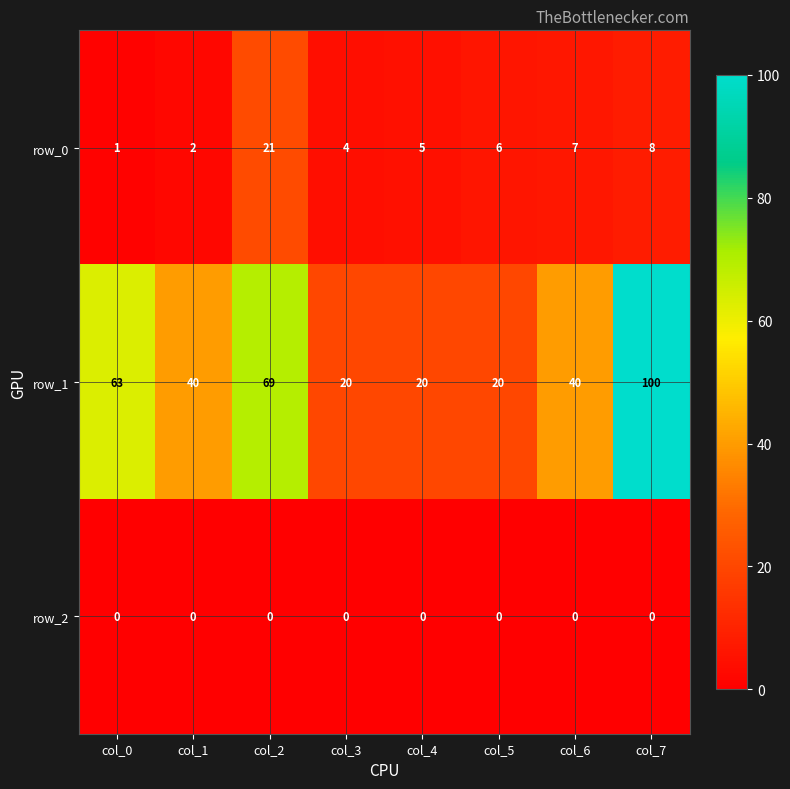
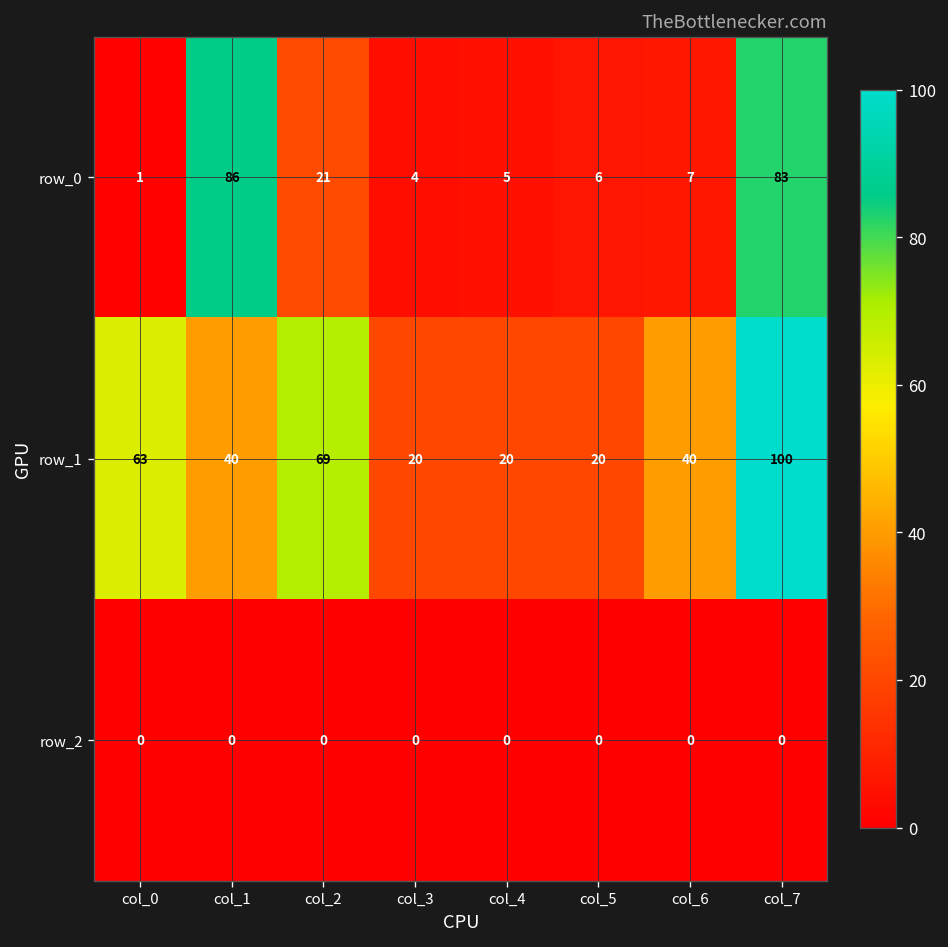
  {
    "row_0": {
      "col_0": 1,
-     "col_1": 2,
+     "col_1": 86,
      "col_2": 21,
      "col_3": 4,
      "col_4": 5,
      "col_5": 6,
      "col_6": 7,
-     "col_7": 8
+     "col_7": 83
    },
    "row_1": {
      "col_0": 63,
      "col_1": 40,
      "col_2": 69,
      "col_3": 20,
      "col_4": 20,
      "col_5": 20,
      "col_6": 40,
      "col_7": 100
    },
    "row_2": {
      "col_0": 0,
      "col_1": 0,
      "col_2": 0,
      "col_3": 0,
      "col_4": 0,
      "col_5": 0,
      "col_6": 0,
      "col_7": 0
    }
  }
